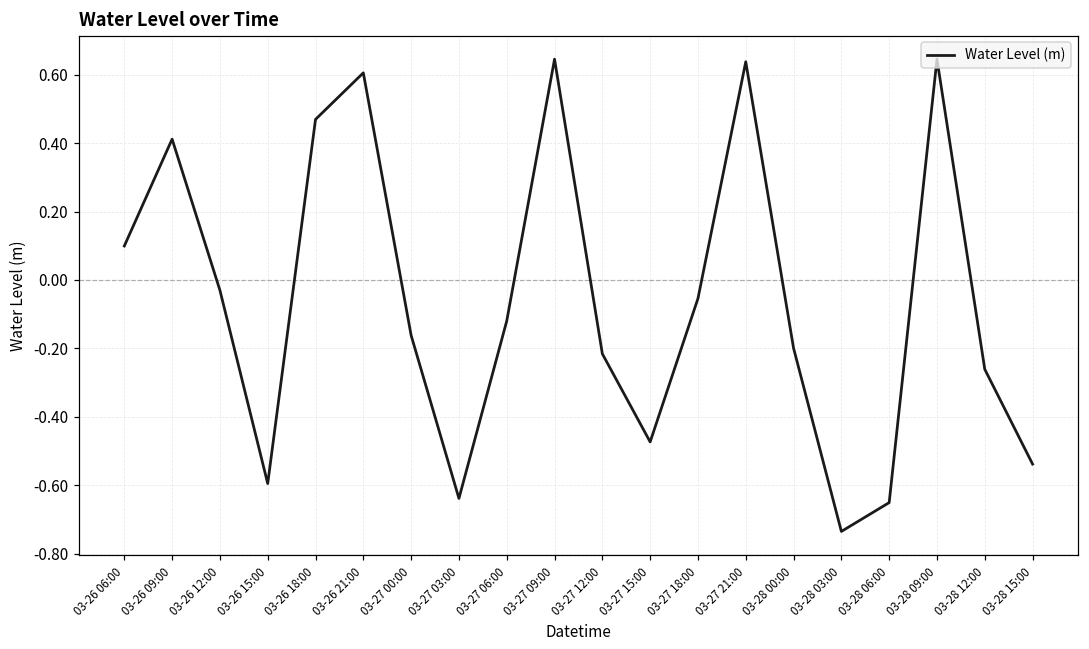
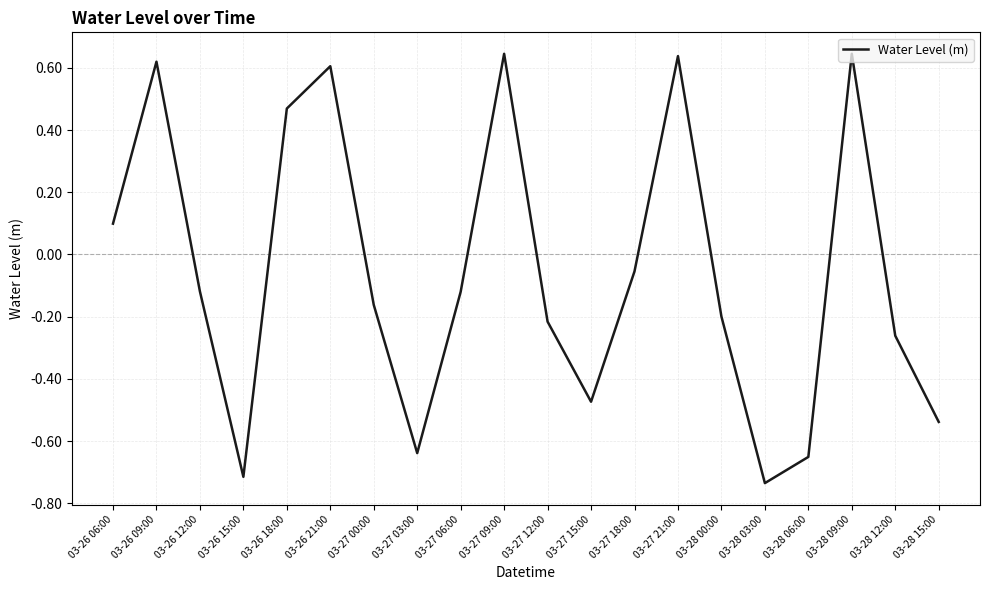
  {
    "03-26 06:00": 0.10,
-   "03-26 09:00": 0.41,
-   "03-26 12:00": -0.03,
-   "03-26 15:00": -0.60,
+   "03-26 09:00": 0.62,
+   "03-26 12:00": -0.12,
+   "03-26 15:00": -0.72,
    "03-26 18:00": 0.47,
    "03-26 21:00": 0.61,
    "03-27 00:00": -0.16,
    "03-27 03:00": -0.64,
    "03-27 06:00": -0.12,
    "03-27 09:00": 0.65,
    "03-27 12:00": -0.22,
    "03-27 15:00": -0.47,
    "03-27 18:00": -0.05,
    "03-27 21:00": 0.64,
    "03-28 00:00": -0.20,
    "03-28 03:00": -0.74,
    "03-28 06:00": -0.65,
    "03-28 12:00": -0.26,
    "03-28 15:00": -0.54
  }
